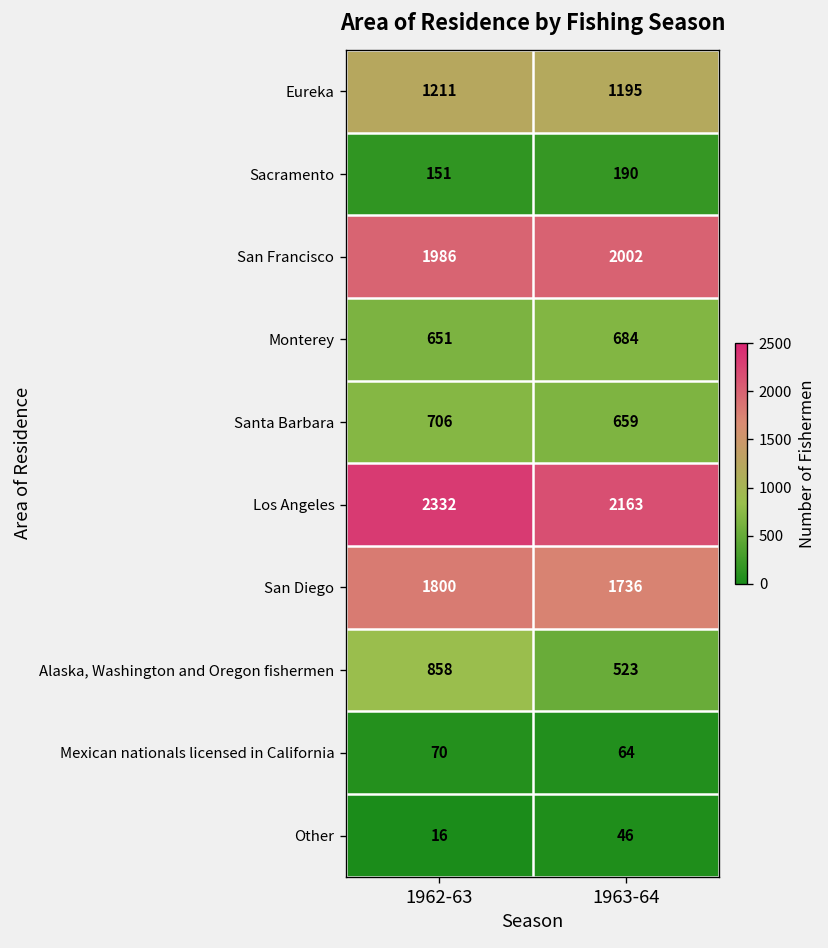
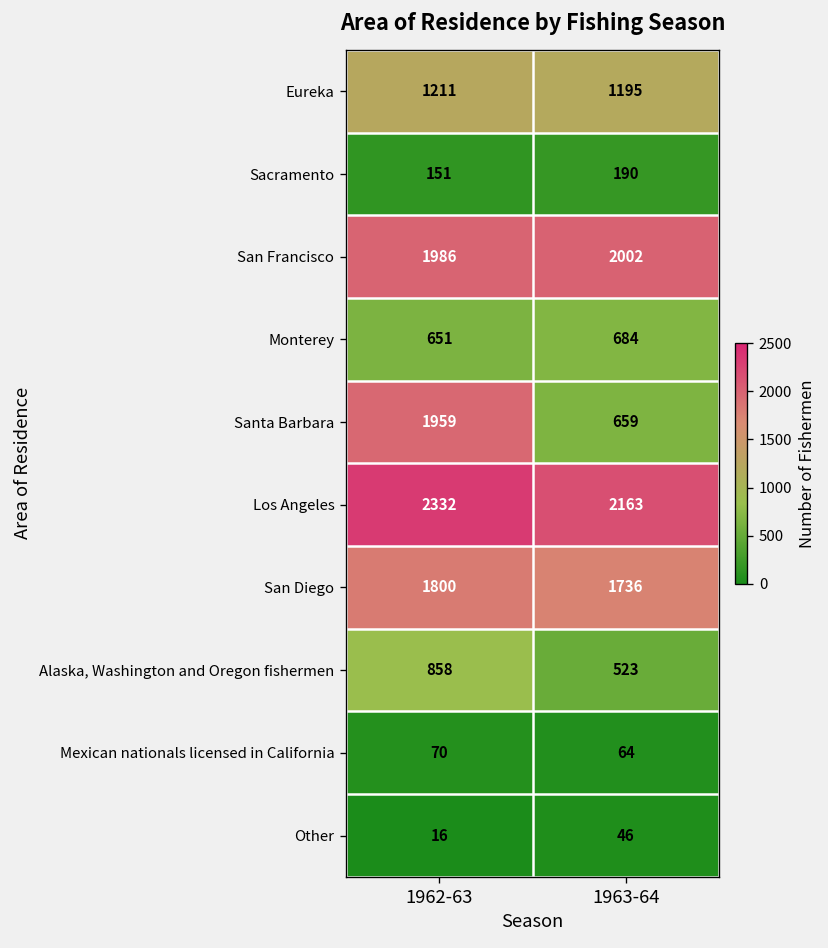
  {
    "Eureka": {
      "1962-63": 1211,
      "1963-64": 1195
    },
    "Sacramento": {
      "1962-63": 151,
      "1963-64": 190
    },
    "San Francisco": {
      "1962-63": 1986,
      "1963-64": 2002
    },
    "Monterey": {
      "1962-63": 651,
      "1963-64": 684
    },
    "Santa Barbara": {
-     "1962-63": 706,
+     "1962-63": 1959,
      "1963-64": 659
    },
    "Los Angeles": {
      "1962-63": 2332,
      "1963-64": 2163
    },
    "San Diego": {
      "1962-63": 1800,
      "1963-64": 1736
    },
    "Alaska, Washington and Oregon fishermen": {
      "1962-63": 858,
      "1963-64": 523
    },
    "Mexican nationals licensed in California": {
      "1962-63": 70,
      "1963-64": 64
    },
    "Other": {
      "1962-63": 16,
      "1963-64": 46
    }
  }
